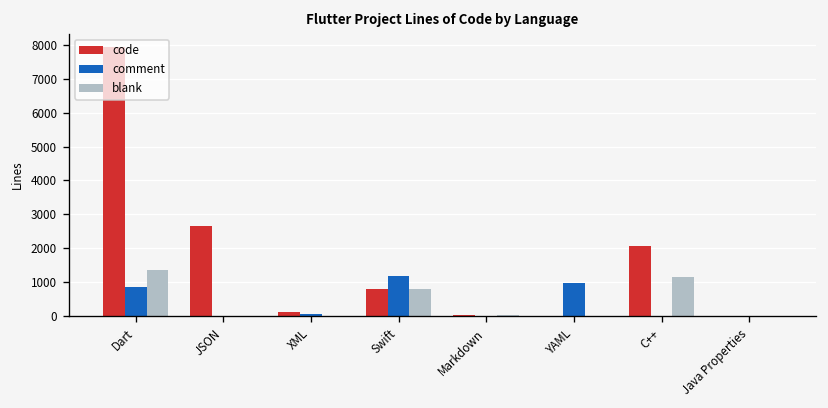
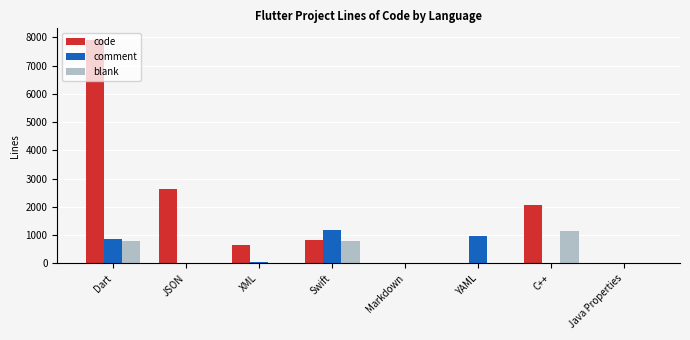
  {
    "code": {
      "JSON": 2600,
-     "XML": 100,
+     "XML": 700,
      "Swift": 800,
      "C++": 2100
    },
    "comment": {
      "Dart": 900,
      "Swift": 1200,
      "YAML": 1000,
      "C++": 0,
      "Java Properties": 0
    },
    "blank": {
-     "Dart": 1400,
+     "Dart": 800,
      "Swift": 800,
      "C++": 1100
    }
  }
